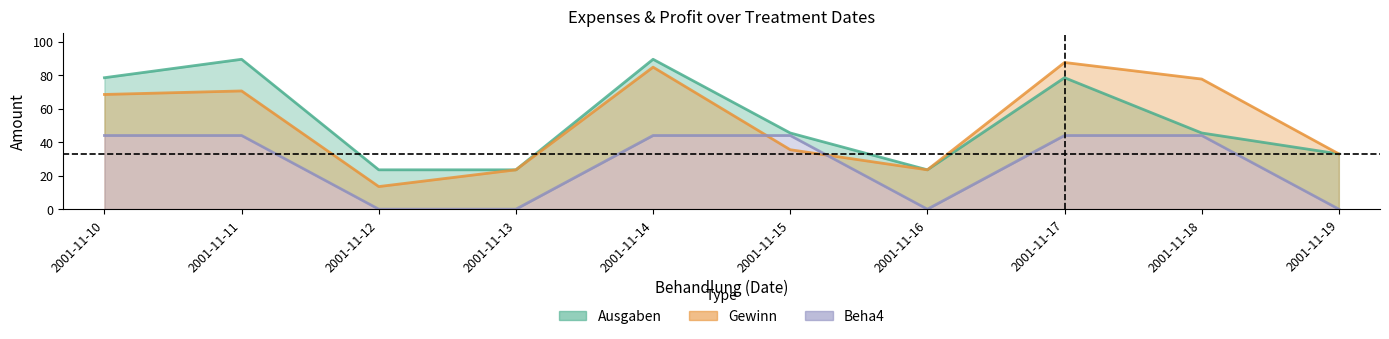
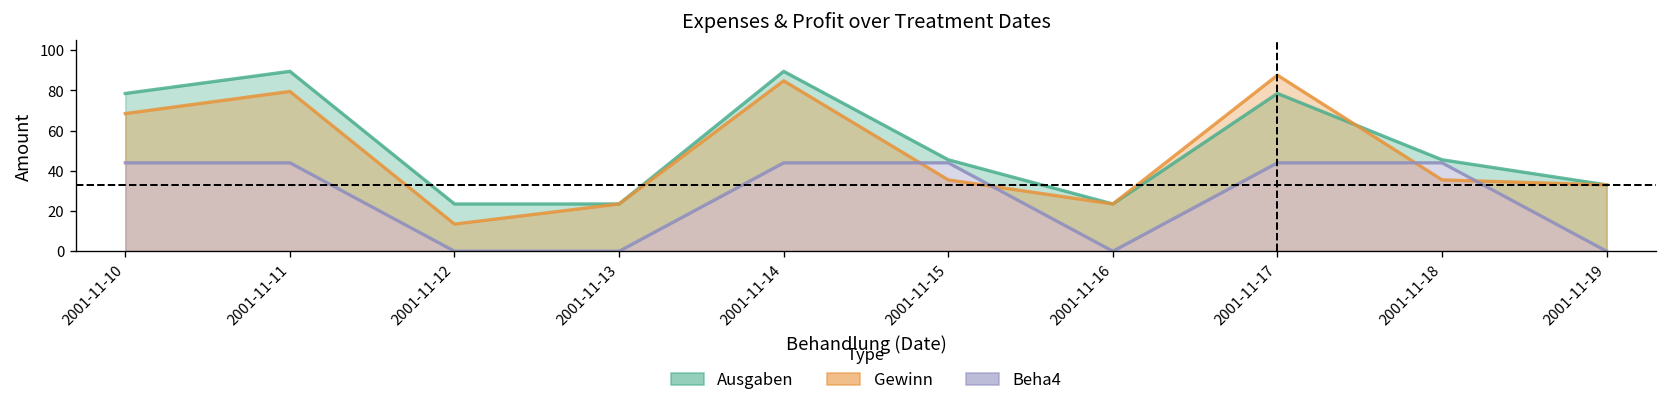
  {
    "Gewinn": {
      "2001-11-10": 69,
-     "2001-11-11": 71,
+     "2001-11-11": 80,
      "2001-11-12": 14,
      "2001-11-14": 85,
      "2001-11-15": 36,
      "2001-11-17": 88,
-     "2001-11-18": 78
+     "2001-11-18": 36
    }
  }
